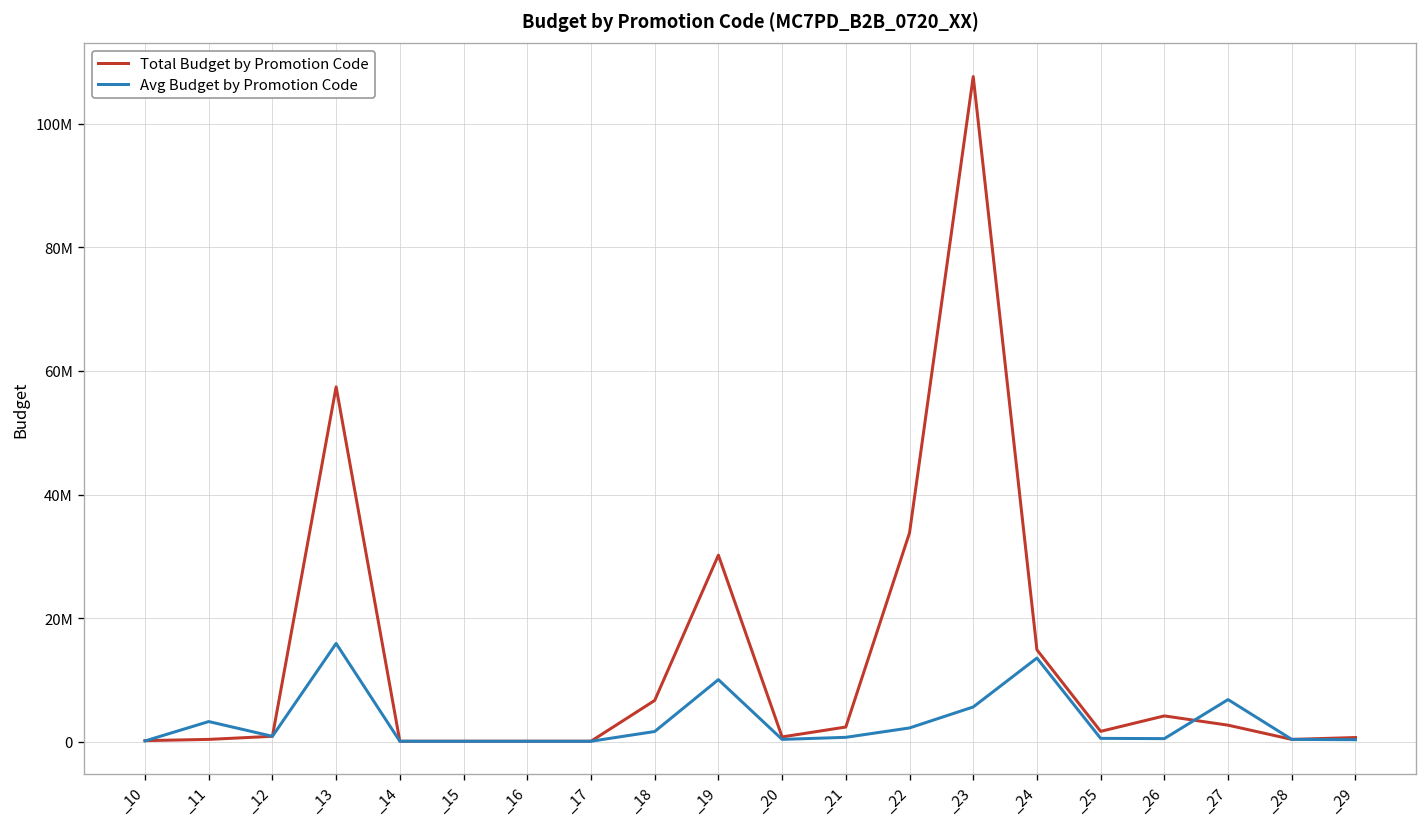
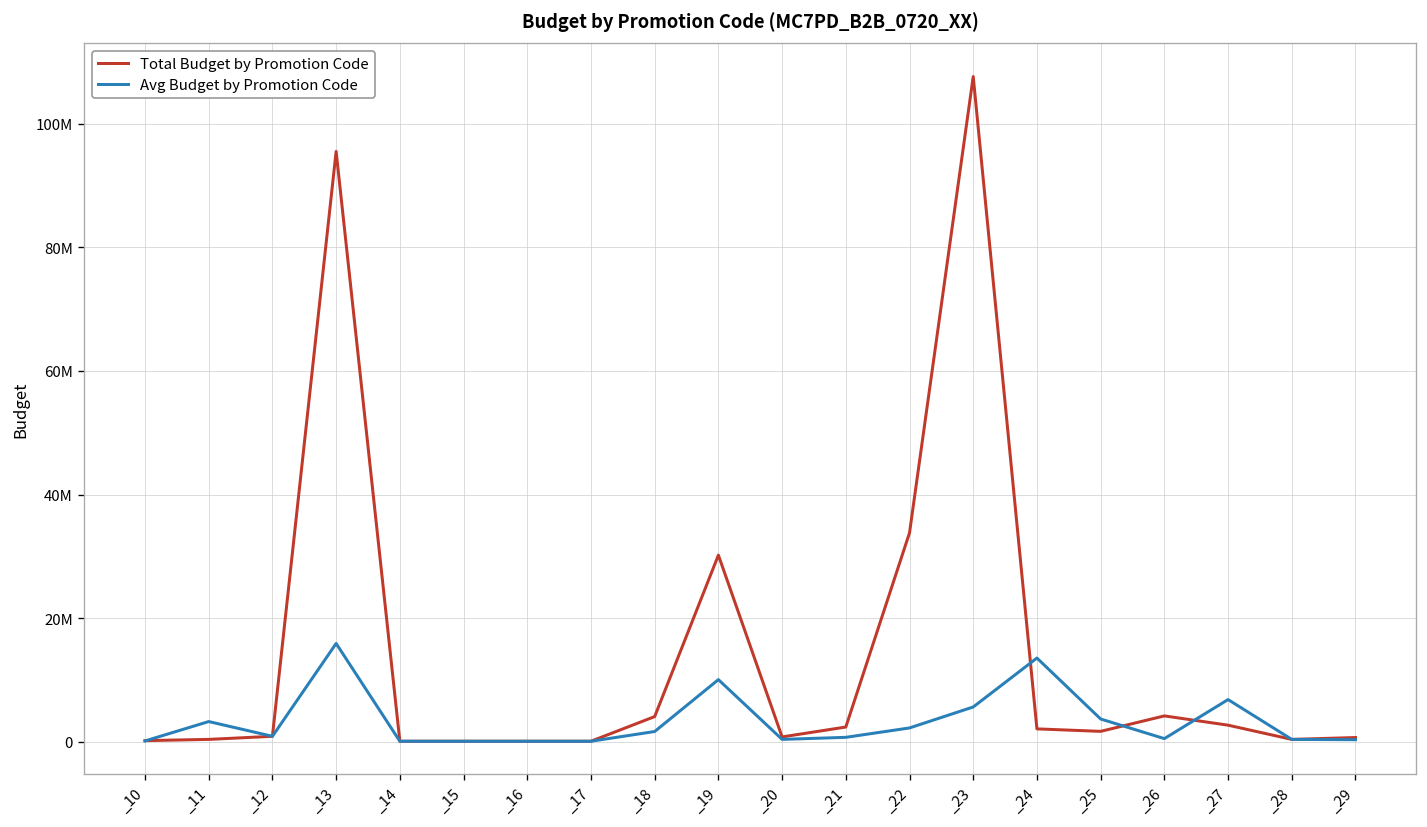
  {
    "Total Budget by Promotion Code": {
      "_11": 0,
-     "_13": 57000000,
-     "_18": 7000000,
+     "_13": 96000000,
+     "_18": 4000000,
      "_19": 30000000,
      "_21": 2000000,
      "_22": 34000000,
      "_23": 108000000,
-     "_24": 15000000,
+     "_24": 2000000,
      "_25": 2000000,
      "_26": 4000000,
      "_27": 3000000
    },
    "Avg Budget by Promotion Code": {
      "_11": 3000000,
      "_13": 16000000,
      "_18": 2000000,
      "_19": 10000000,
      "_21": 1000000,
      "_22": 2000000,
      "_23": 6000000,
      "_24": 14000000,
-     "_25": 1000000,
+     "_25": 4000000,
      "_26": 1000000,
      "_27": 7000000
    }
  }
